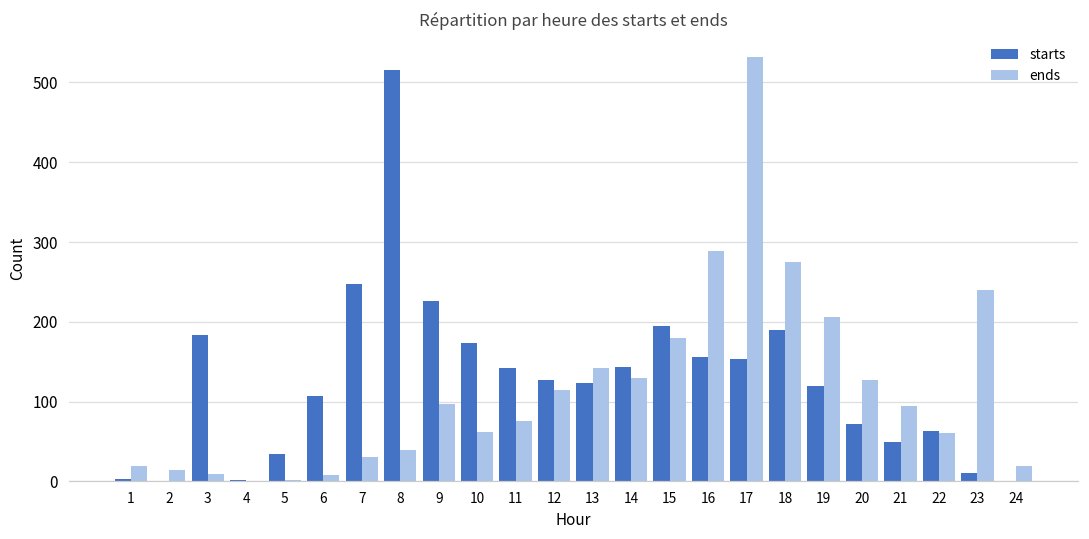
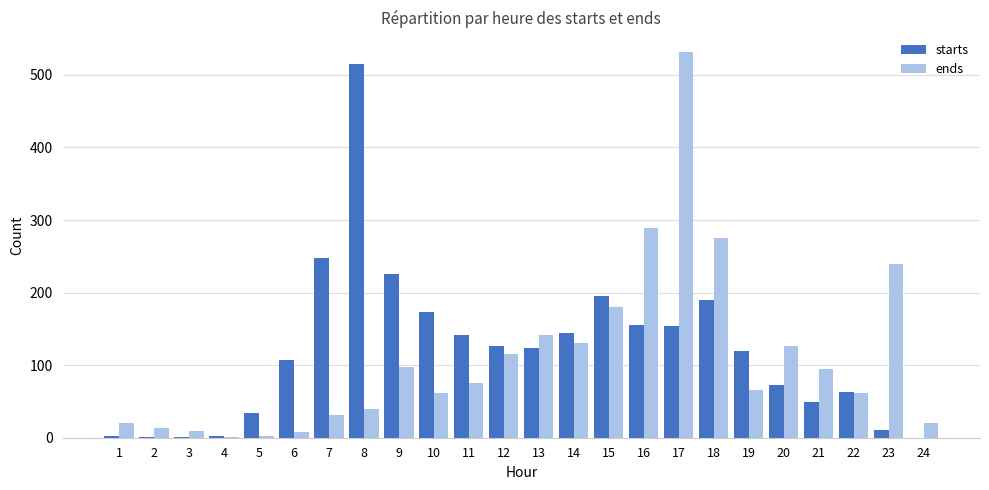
  {
    "starts": {
-     "3": 180,
+     "3": 0,
      "5": 30,
      "6": 110,
      "7": 250,
      "8": 520,
      "9": 230,
      "10": 170,
      "11": 140,
      "12": 130,
      "13": 120,
      "14": 140,
      "15": 200,
      "16": 160,
      "17": 150,
      "18": 190,
      "19": 120,
      "20": 70,
      "21": 50,
      "22": 60,
      "23": 10,
      "24": 0
    },
    "ends": {
      "1": 20,
      "2": 10,
      "3": 10,
      "6": 10,
      "7": 30,
      "8": 40,
      "9": 100,
      "10": 60,
      "11": 80,
      "12": 120,
      "13": 140,
      "14": 130,
      "15": 180,
      "16": 290,
      "17": 530,
      "18": 280,
-     "19": 210,
+     "19": 70,
      "20": 130,
      "21": 100,
      "22": 60,
      "23": 240,
      "24": 20
    }
  }
